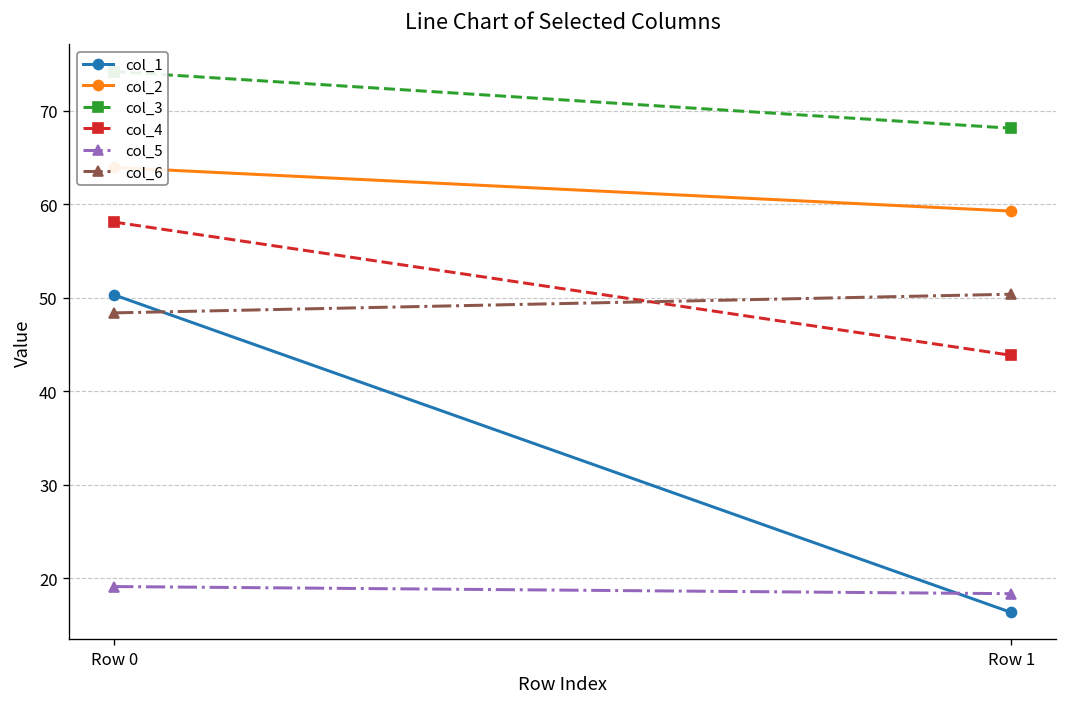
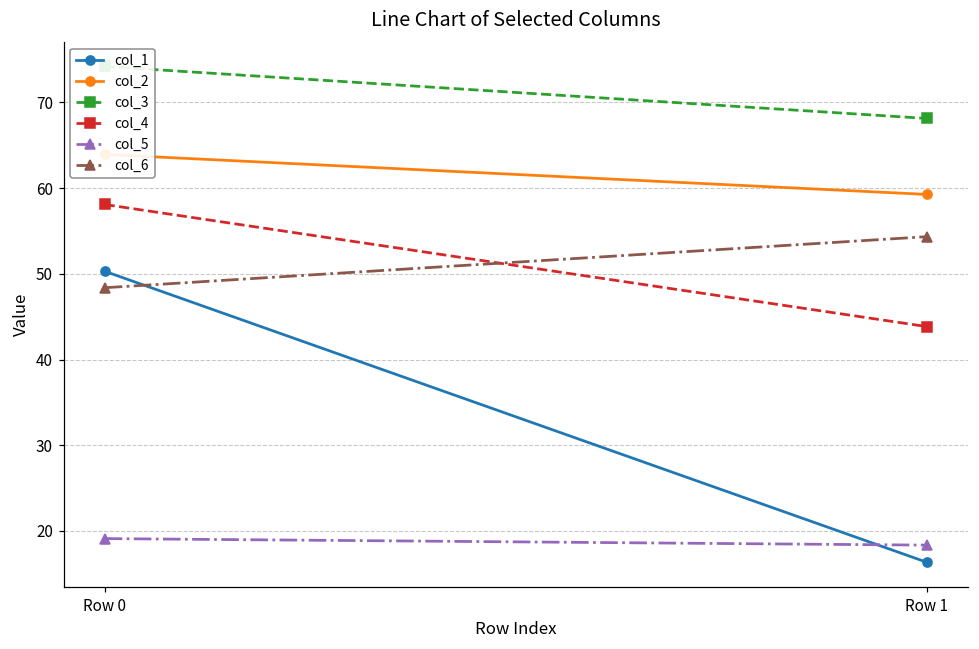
  {
    "col_1": {
      "Row 0": 50,
      "Row 1": 16
    },
    "col_2": {
      "Row 1": 59
    },
    "col_3": {
      "Row 1": 68
    },
    "col_4": {
      "Row 0": 58,
      "Row 1": 44
    },
    "col_5": {
      "Row 0": 19,
      "Row 1": 18
    },
    "col_6": {
      "Row 0": 48,
-     "Row 1": 50
+     "Row 1": 54
    }
  }
